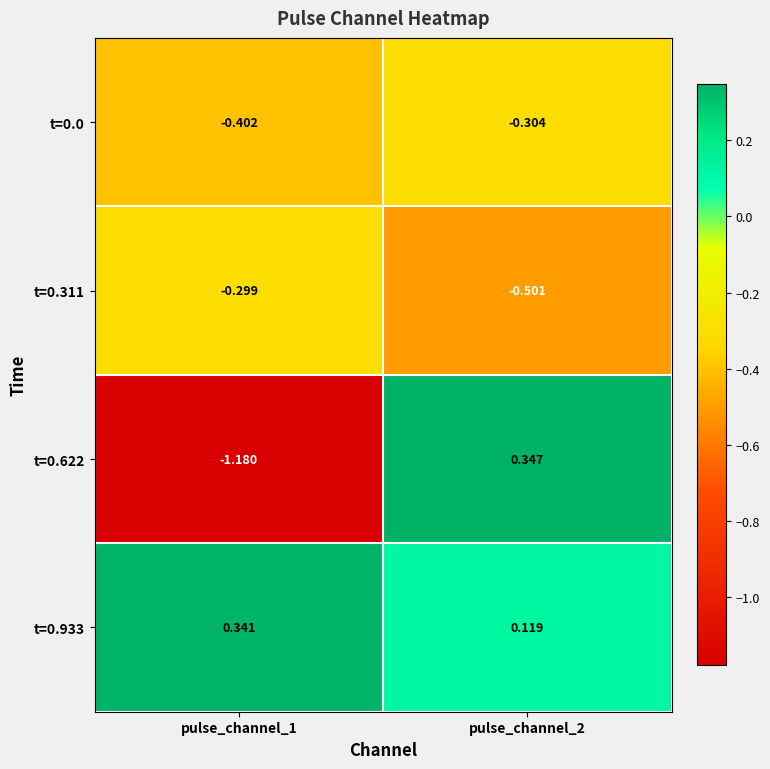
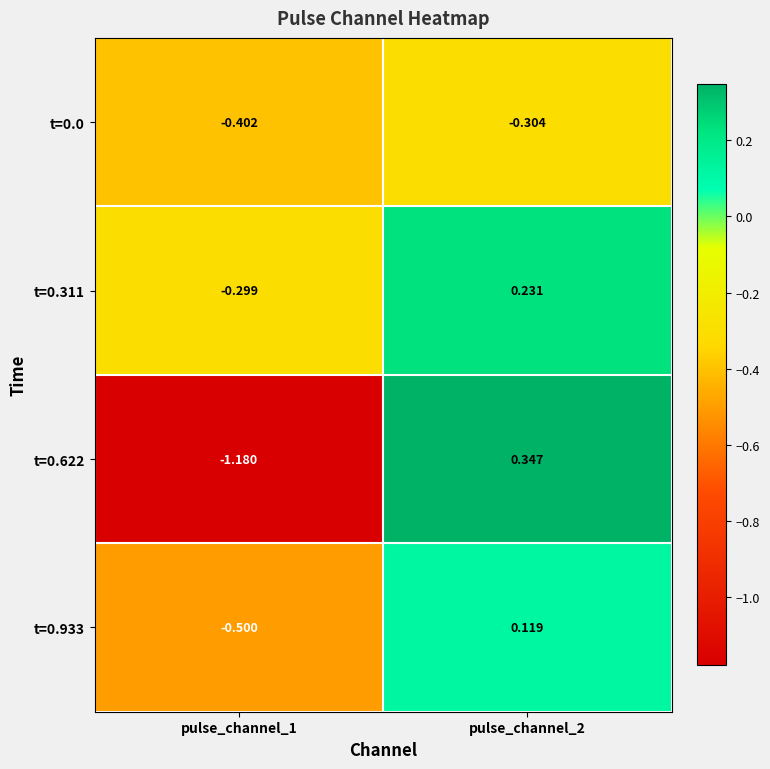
  {
    "t=0.0": {
      "pulse_channel_1": -0.402,
      "pulse_channel_2": -0.304
    },
    "t=0.311": {
      "pulse_channel_1": -0.299,
-     "pulse_channel_2": -0.501
+     "pulse_channel_2": 0.231
    },
    "t=0.622": {
      "pulse_channel_1": -1.180,
      "pulse_channel_2": 0.347
    },
    "t=0.933": {
-     "pulse_channel_1": 0.341,
+     "pulse_channel_1": -0.500,
      "pulse_channel_2": 0.119
    }
  }
